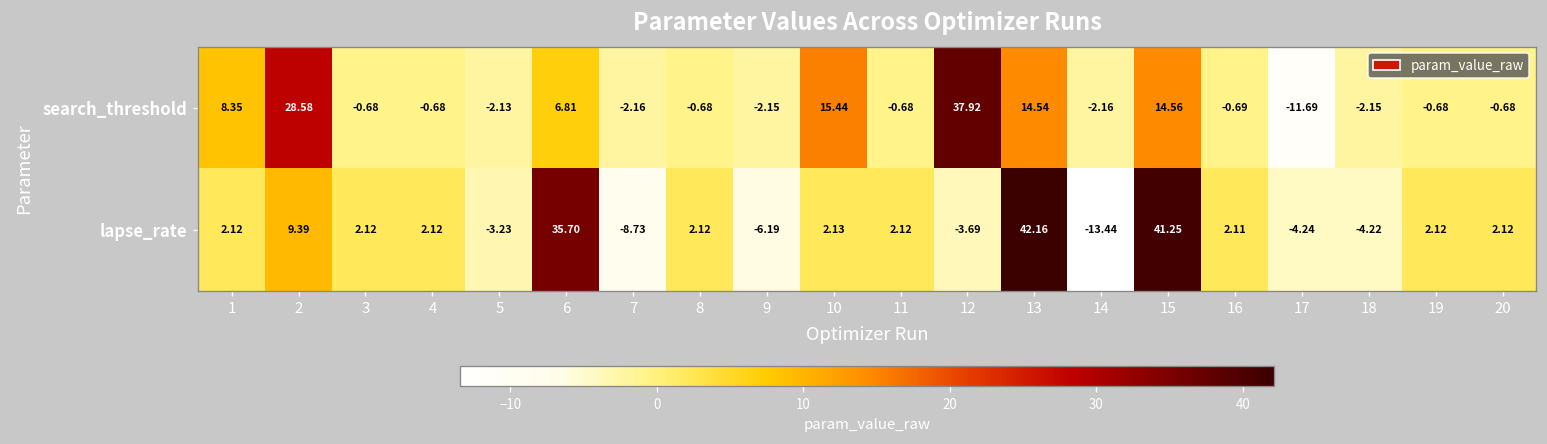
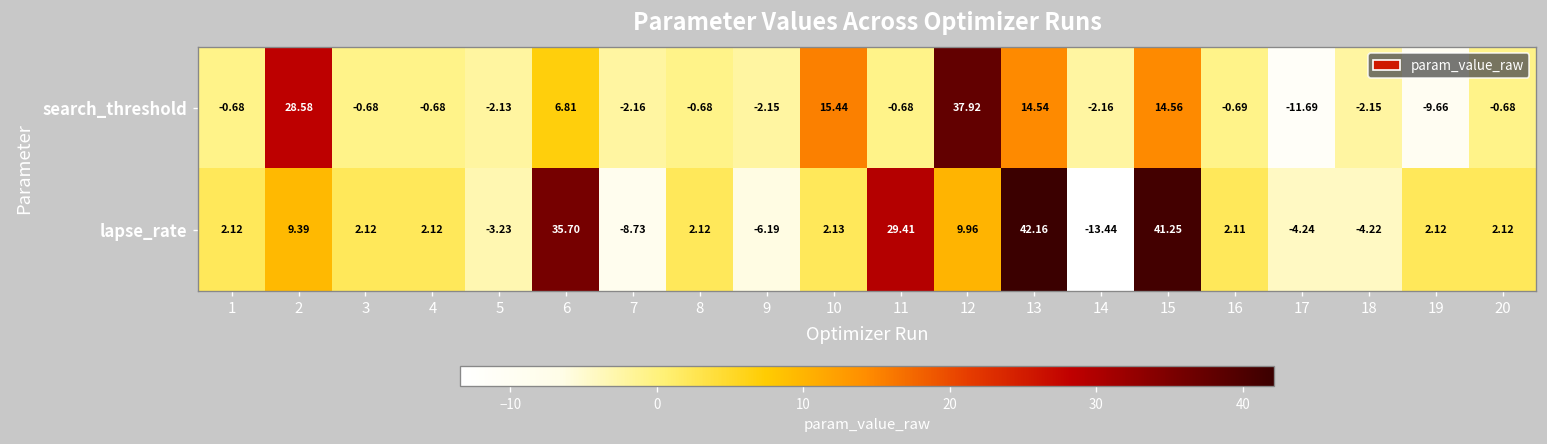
  {
    "search_threshold": {
-     "1": 8.35,
+     "1": -0.68,
      "2": 28.58,
      "3": -0.68,
      "4": -0.68,
      "5": -2.13,
      "6": 6.81,
      "7": -2.16,
      "8": -0.68,
      "9": -2.15,
      "10": 15.44,
      "11": -0.68,
      "12": 37.92,
      "13": 14.54,
      "14": -2.16,
      "15": 14.56,
      "16": -0.69,
      "17": -11.69,
      "18": -2.15,
-     "19": -0.68,
+     "19": -9.66,
      "20": -0.68
    },
    "lapse_rate": {
      "1": 2.12,
      "2": 9.39,
      "3": 2.12,
      "4": 2.12,
      "5": -3.23,
      "6": 35.70,
      "7": -8.73,
      "8": 2.12,
      "9": -6.19,
      "10": 2.13,
-     "11": 2.12,
-     "12": -3.69,
+     "11": 29.41,
+     "12": 9.96,
      "13": 42.16,
      "14": -13.44,
      "15": 41.25,
      "16": 2.11,
      "17": -4.24,
      "18": -4.22,
      "19": 2.12,
      "20": 2.12
    }
  }
